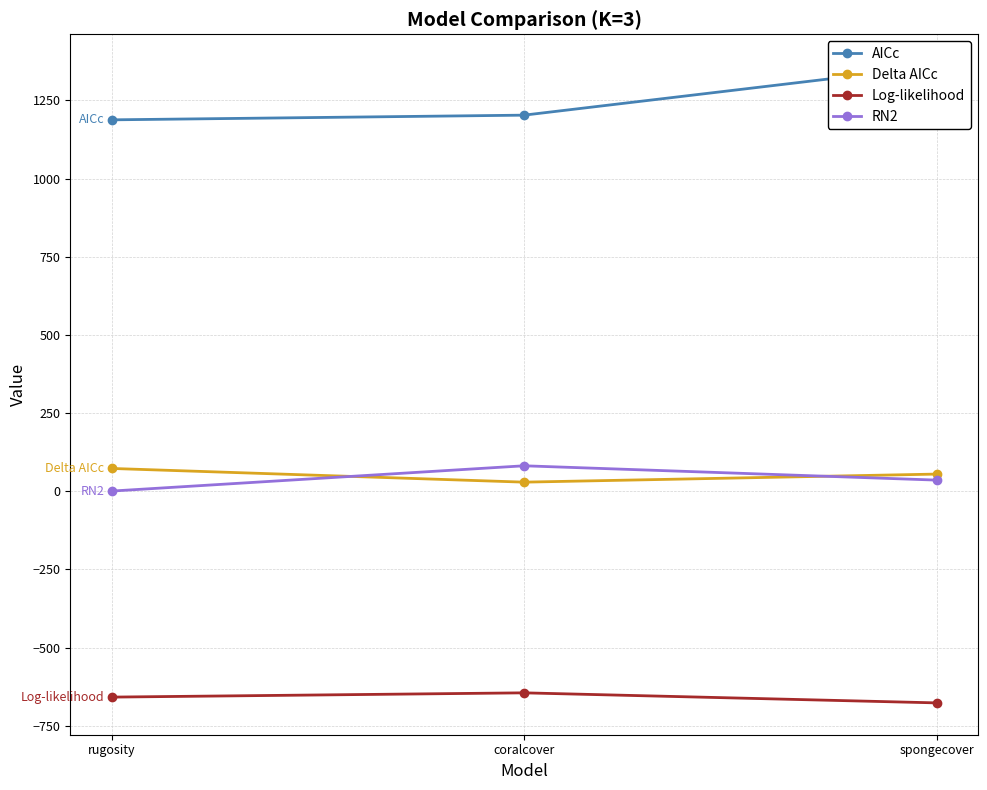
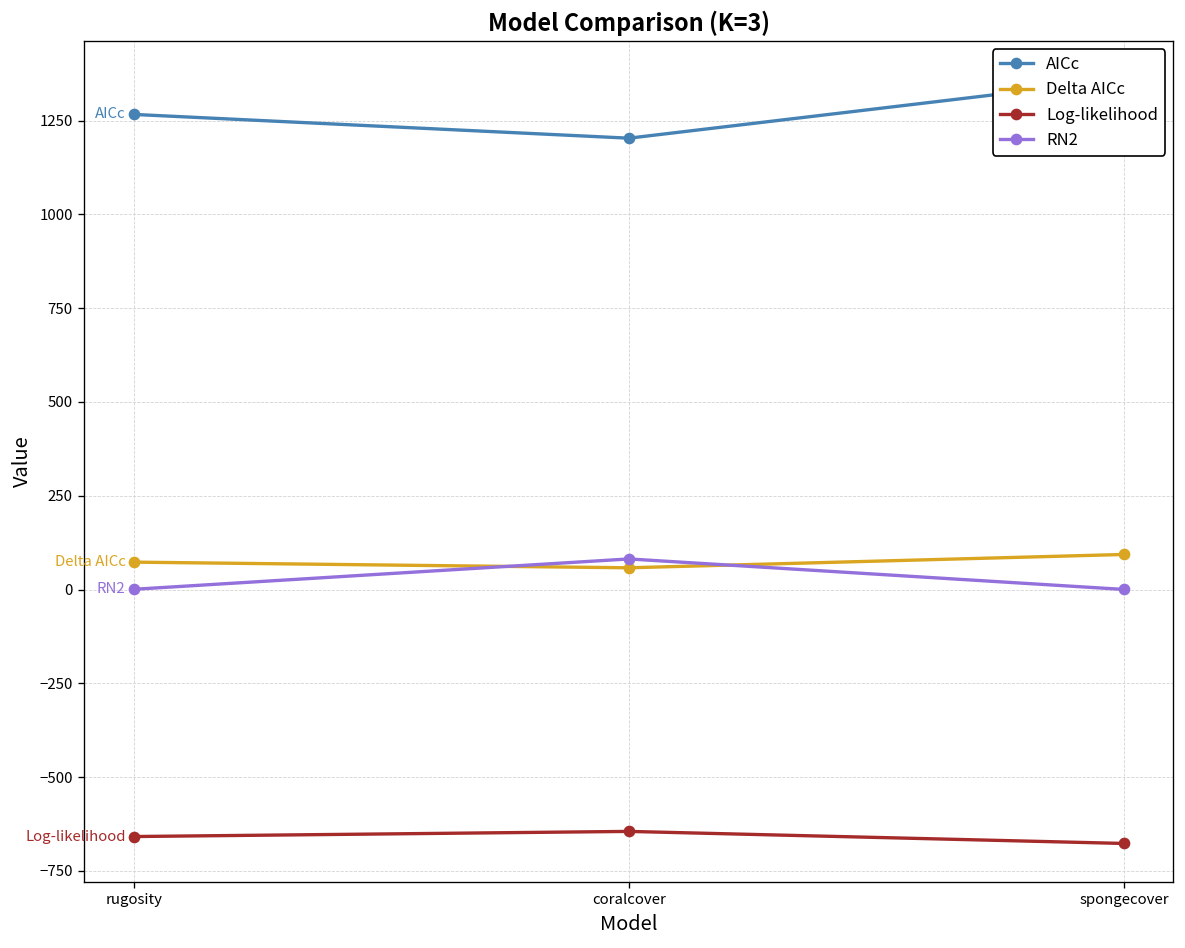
  {
    "AICc": {
-     "rugosity": 1190,
+     "rugosity": 1270,
      "coralcover": 1200
    },
    "Delta AICc": {
      "rugosity": 70,
-     "coralcover": 30,
-     "spongecover": 50
+     "coralcover": 60,
+     "spongecover": 90
    },
    "Log-likelihood": {
      "rugosity": -660,
      "coralcover": -640,
      "spongecover": -680
    },
    "RN2": {
      "rugosity": 0,
      "coralcover": 80,
-     "spongecover": 40
+     "spongecover": 0
    }
  }
